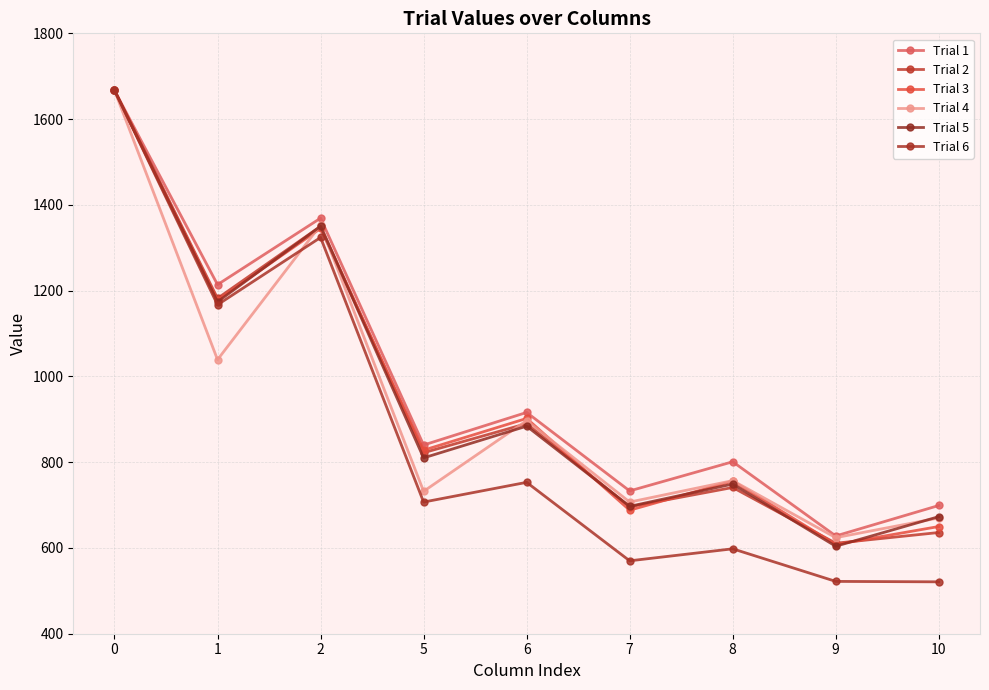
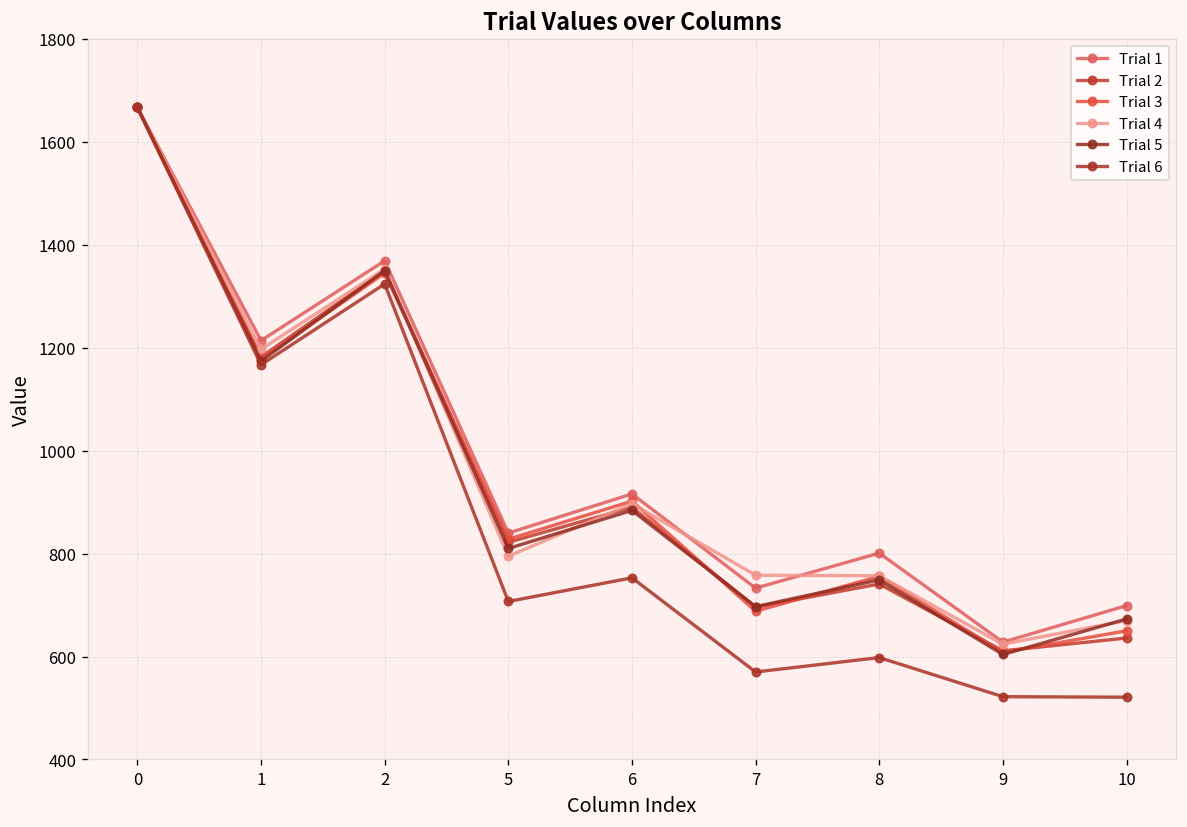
  {
    "Trial 4": {
-     "1": 1040,
-     "5": 730,
-     "7": 710
+     "1": 1200,
+     "5": 800,
+     "7": 760
    }
  }
